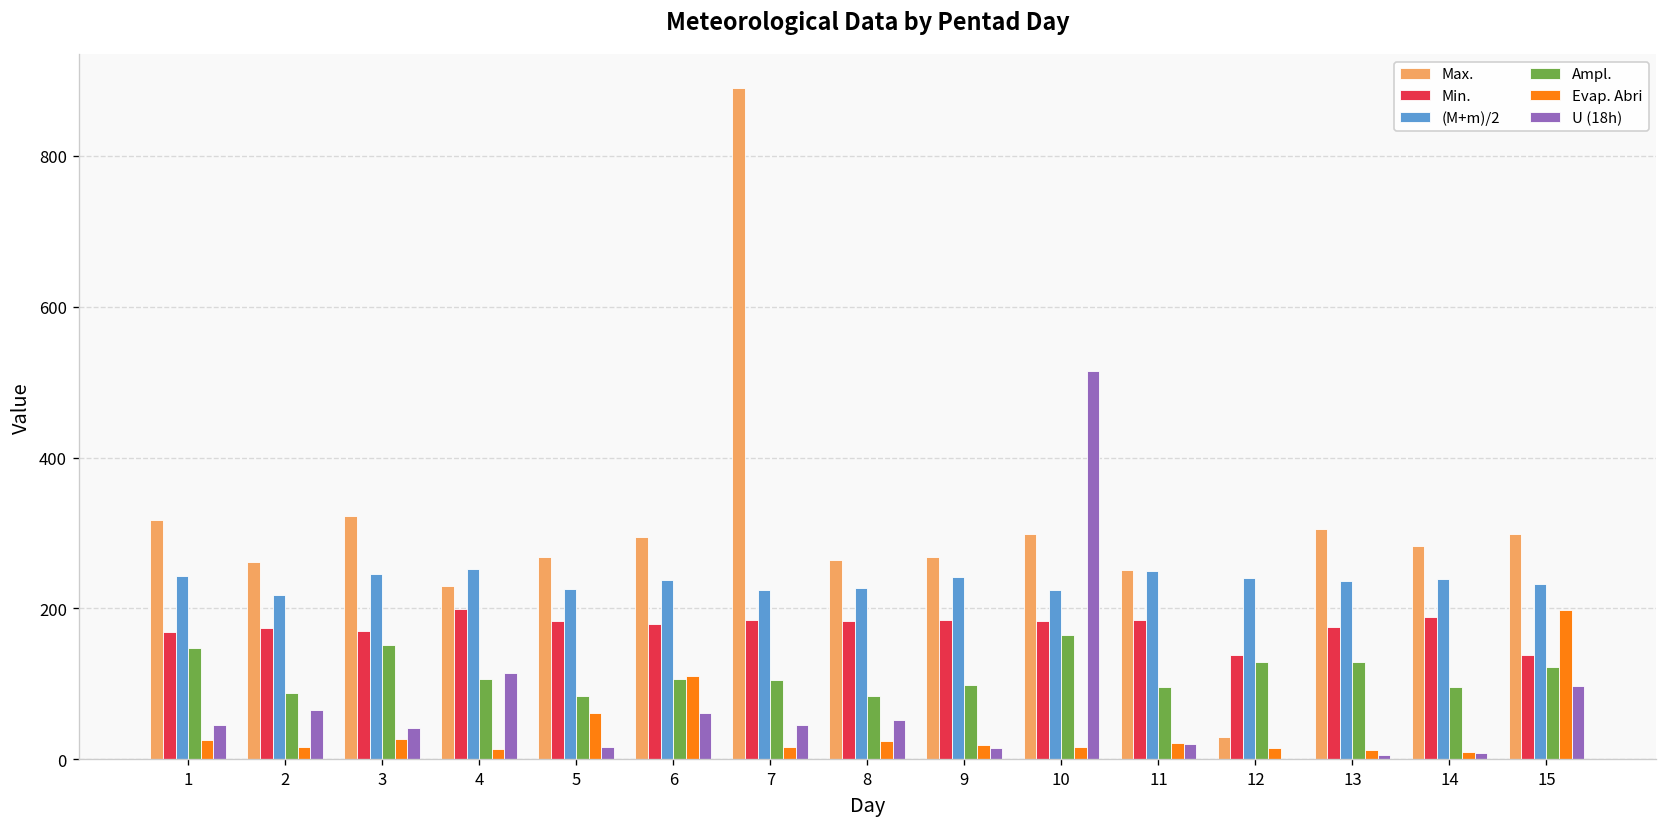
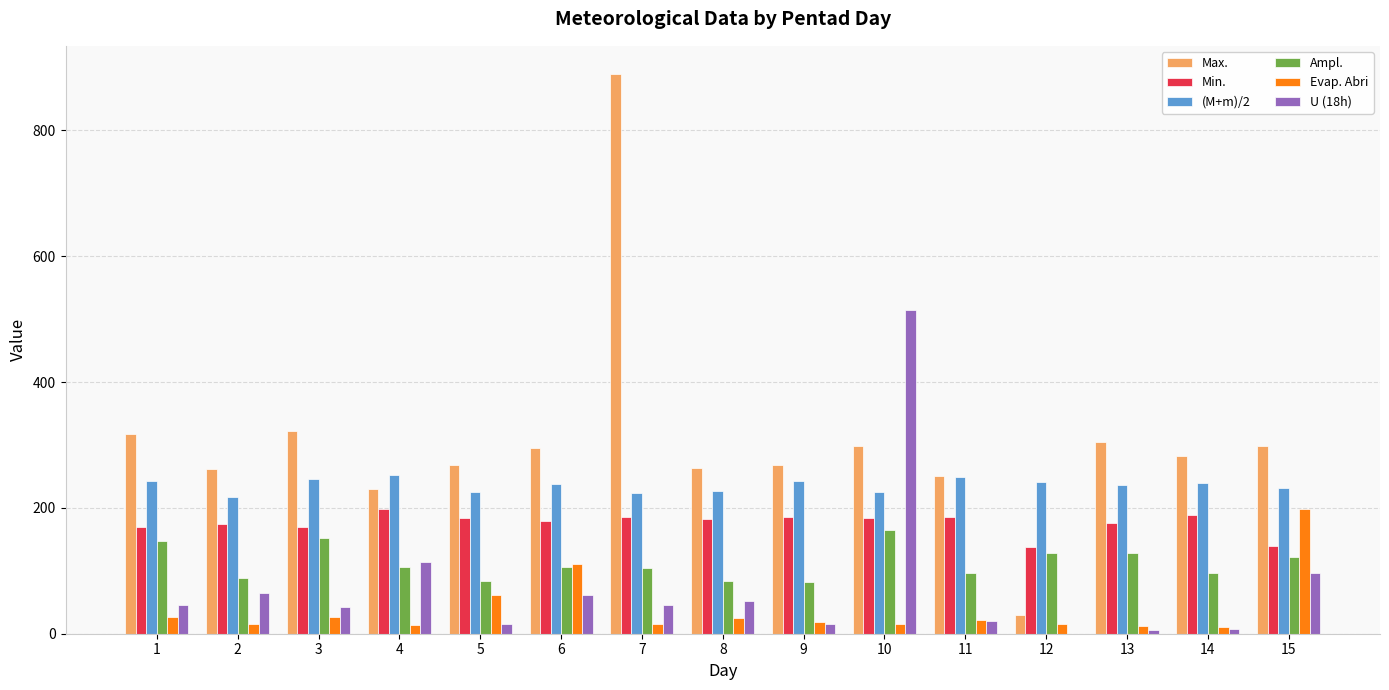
  {
    "Max.": {
      "1": 320,
      "2": 260,
      "3": 320,
      "4": 230,
      "5": 270,
      "6": 300,
      "7": 890,
      "8": 260,
      "9": 270,
      "10": 300,
      "11": 250,
      "12": 30,
      "13": 310,
      "14": 280,
      "15": 300
    },
    "Min.": {
      "1": 170,
      "2": 170,
      "3": 170,
      "4": 200,
      "5": 180,
      "6": 180,
      "7": 190,
      "8": 180,
      "9": 190,
      "10": 180,
      "11": 190,
      "12": 140,
      "13": 180,
      "14": 190,
      "15": 140
    },
    "(M+m)/2": {
      "1": 240,
      "2": 220,
      "3": 250,
      "4": 250,
      "5": 230,
      "6": 240,
      "7": 220,
      "8": 230,
      "9": 240,
      "10": 230,
      "11": 250,
      "12": 240,
      "13": 240,
      "14": 240,
      "15": 230
    },
    "Ampl.": {
      "1": 150,
      "2": 90,
      "3": 150,
      "4": 110,
      "5": 80,
      "6": 110,
      "7": 110,
      "8": 80,
-     "9": 100,
+     "9": 80,
      "10": 170,
      "11": 100,
      "12": 130,
      "13": 130,
      "14": 100,
      "15": 120
    },
    "Evap. Abri": {
      "1": 30,
      "2": 20,
      "3": 30,
      "4": 10,
      "5": 60,
      "6": 110,
      "7": 20,
      "8": 30,
      "9": 20,
      "10": 20,
      "11": 20,
      "12": 20,
      "13": 10,
      "14": 10,
      "15": 200
    },
    "U (18h)": {
      "1": 50,
      "2": 70,
      "3": 40,
      "4": 110,
      "5": 20,
      "6": 60,
      "7": 50,
      "8": 50,
      "9": 20,
      "10": 510,
      "11": 20,
      "12": 0,
      "13": 10,
      "14": 10,
      "15": 100
    }
  }
